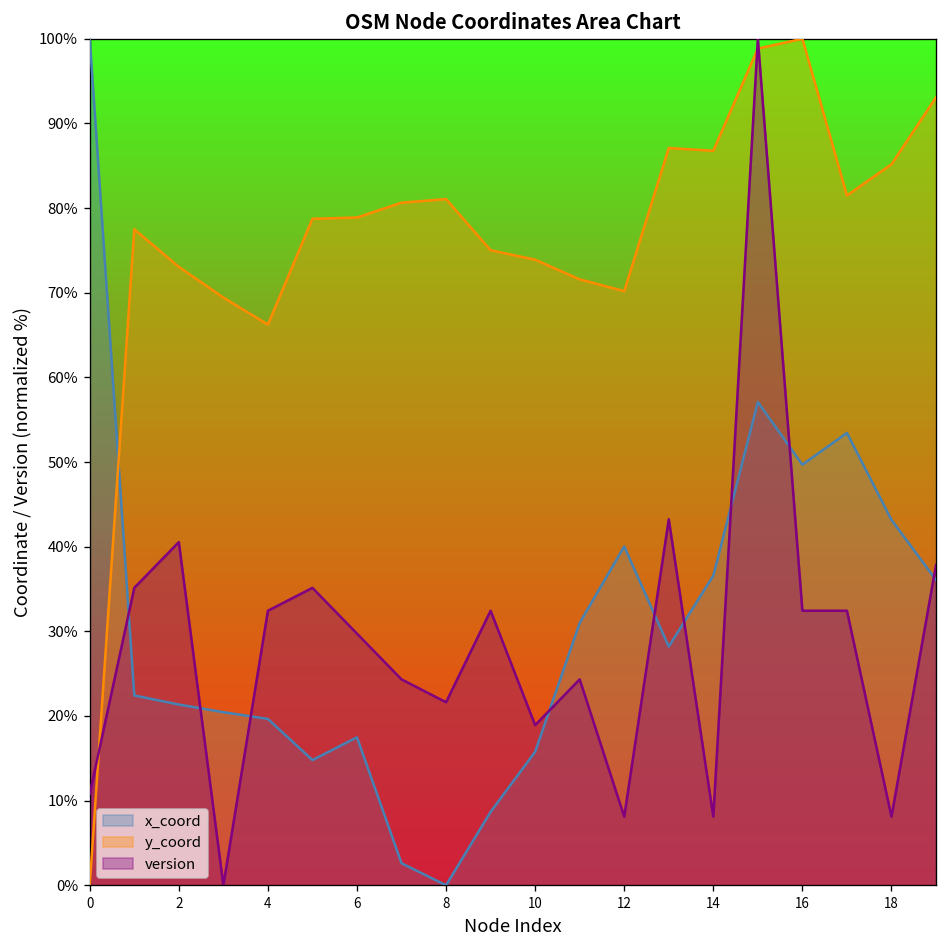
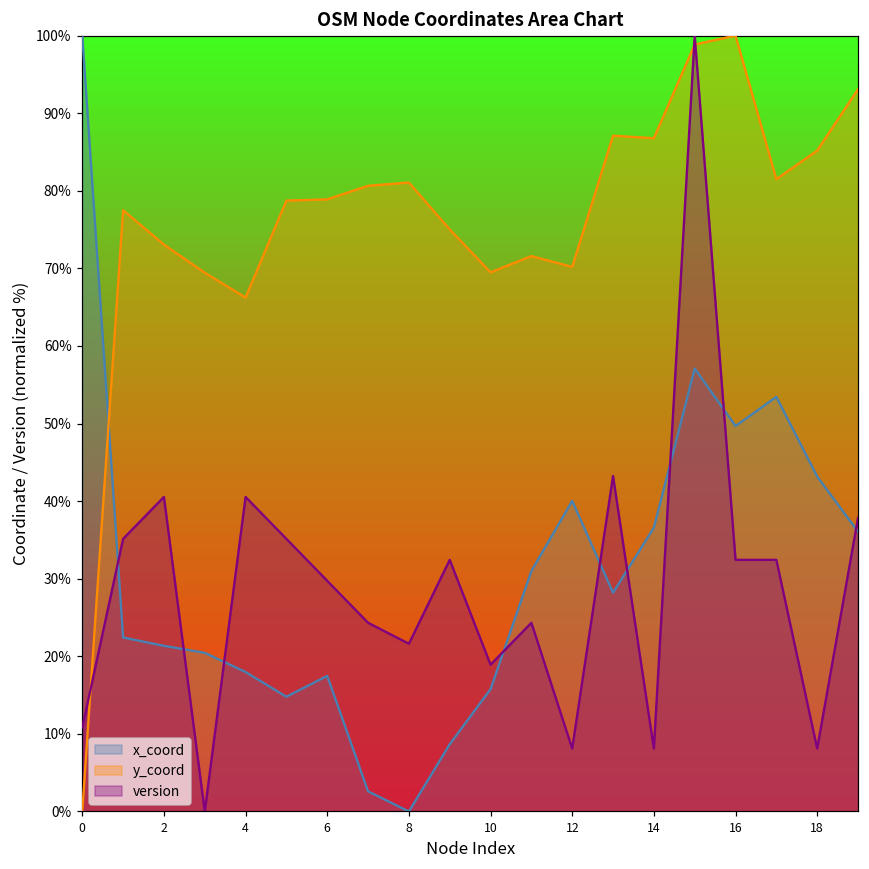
  {
    "x_coord": {
      "0": "100%",
      "2": "21%",
-     "4": "20%",
+     "4": "18%",
      "6": "17%",
      "8": "0%",
      "10": "16%",
      "12": "40%",
      "14": "37%",
      "16": "50%",
      "18": "43%"
    },
    "y_coord": {
      "0": "0%",
      "2": "73%",
      "4": "66%",
      "6": "79%",
      "8": "81%",
-     "10": "74%",
+     "10": "69%",
      "12": "70%",
      "14": "87%",
      "16": "100%",
      "18": "85%"
    },
    "version": {
      "0": "11%",
      "2": "41%",
-     "4": "32%",
+     "4": "41%",
      "6": "30%",
      "8": "22%",
      "10": "19%",
      "12": "8%",
      "14": "8%",
      "16": "32%",
      "18": "8%"
    }
  }
